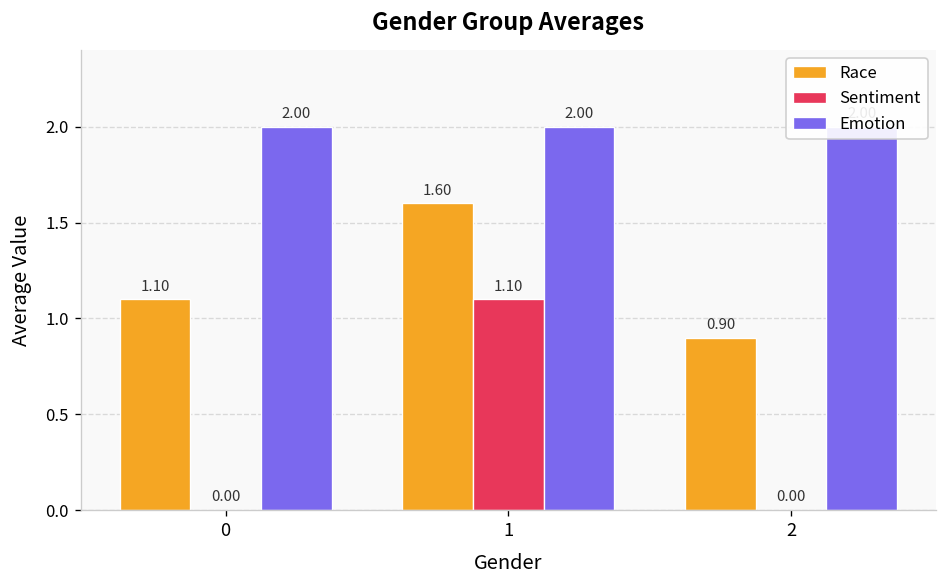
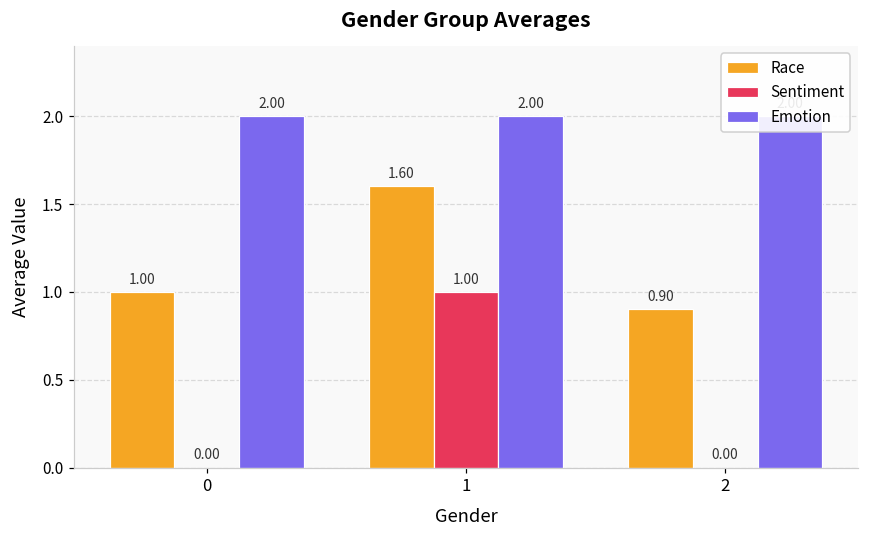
  {
    "Race": {
-     "0": 1.10,
+     "0": 1.00,
      "1": 1.60,
      "2": 0.90
    },
    "Sentiment": {
      "0": 0.00,
-     "1": 1.10,
+     "1": 1.00,
      "2": 0.00
    },
    "Emotion": {
      "0": 2.00,
      "1": 2.00
    }
  }
